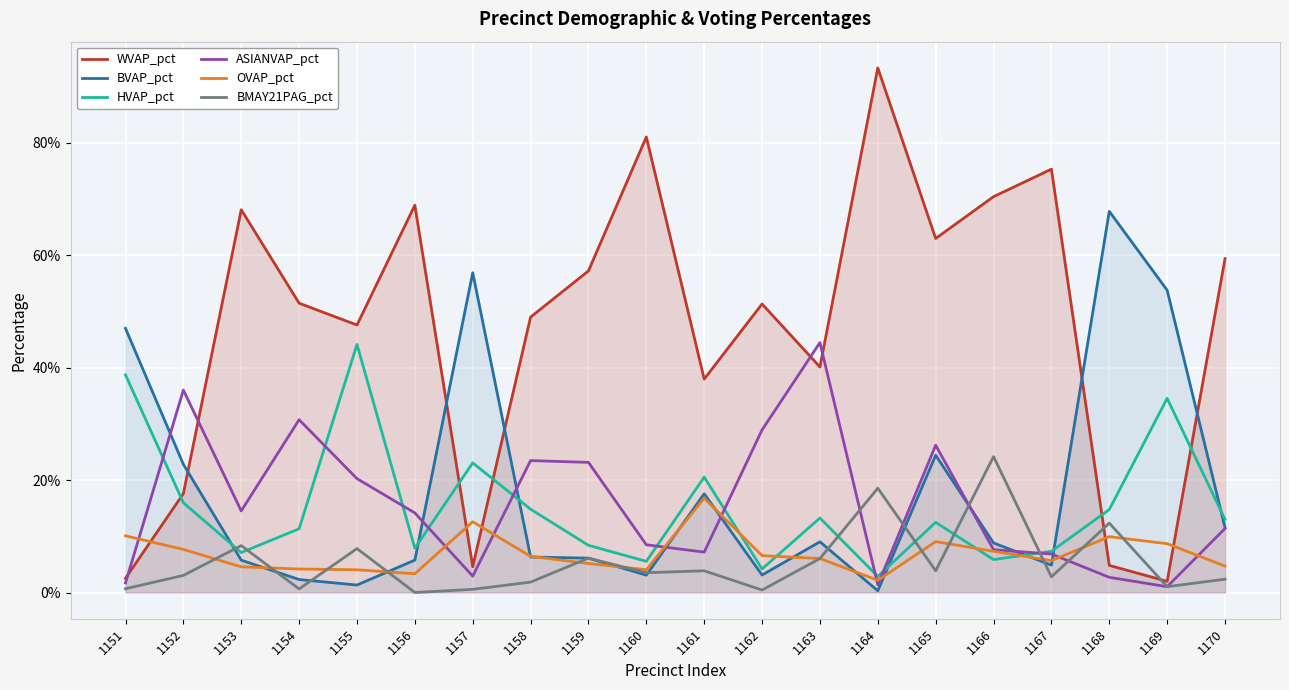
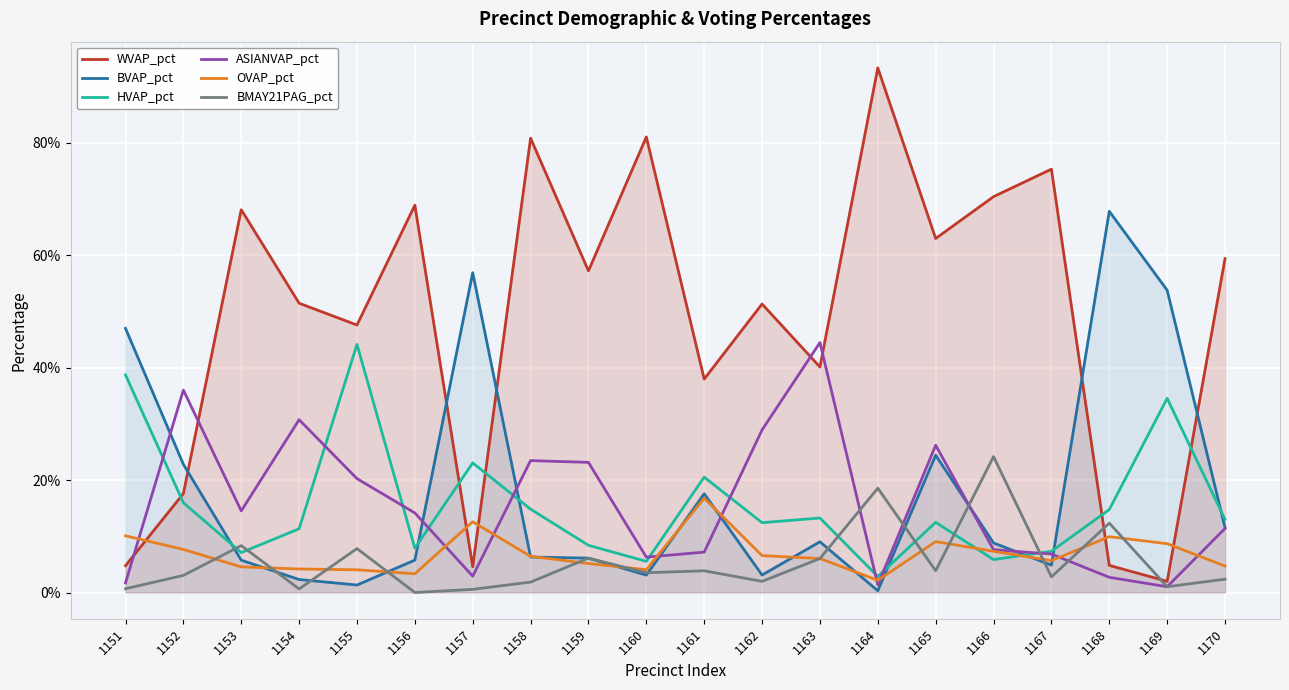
  {
    "WVAP_pct": {
-     "1151": "3%",
+     "1151": "5%",
      "1152": "18%",
      "1153": "68%",
      "1154": "51%",
      "1155": "48%",
      "1156": "69%",
      "1157": "5%",
-     "1158": "49%",
+     "1158": "81%",
      "1159": "57%",
      "1160": "81%",
      "1161": "38%",
      "1162": "51%",
      "1163": "40%",
      "1164": "93%",
      "1165": "63%",
      "1166": "70%",
      "1167": "75%",
      "1168": "5%",
      "1169": "2%",
      "1170": "59%"
    },
    "BVAP_pct": {
      "1151": "47%",
      "1152": "23%",
      "1153": "6%",
      "1154": "2%",
      "1155": "1%",
      "1156": "6%",
      "1157": "57%",
      "1161": "18%",
      "1162": "3%",
      "1163": "9%",
      "1164": "0%",
      "1165": "24%",
      "1166": "9%",
      "1167": "5%",
      "1168": "68%",
      "1169": "54%"
    },
    "HVAP_pct": {
      "1151": "39%",
      "1152": "16%",
      "1153": "7%",
      "1154": "11%",
      "1155": "44%",
      "1156": "8%",
      "1157": "23%",
      "1158": "15%",
      "1159": "8%",
      "1160": "6%",
      "1161": "21%",
-     "1162": "4%",
+     "1162": "12%",
      "1163": "13%",
      "1164": "3%",
      "1165": "12%",
      "1166": "6%",
      "1167": "7%",
      "1168": "15%",
      "1169": "35%",
      "1170": "13%"
    },
    "ASIANVAP_pct": {
      "1151": "2%",
      "1152": "36%",
      "1153": "15%",
      "1154": "31%",
      "1155": "20%",
      "1156": "14%",
      "1157": "3%",
      "1158": "23%",
      "1159": "23%",
-     "1160": "8%",
+     "1160": "6%",
      "1161": "7%",
      "1162": "29%",
      "1163": "44%",
      "1164": "1%",
      "1165": "26%",
      "1167": "7%",
      "1168": "3%"
    },
    "OVAP_pct": {
      "1151": "10%",
      "1152": "8%",
      "1153": "5%",
      "1154": "4%",
      "1155": "4%",
      "1156": "3%",
      "1157": "13%",
      "1159": "5%",
      "1160": "4%",
      "1161": "17%",
      "1162": "7%",
      "1164": "2%",
      "1165": "9%",
      "1167": "6%",
      "1168": "10%",
      "1169": "9%",
      "1170": "5%"
    },
    "BMAY21PAG_pct": {
      "1151": "1%",
      "1152": "3%",
      "1153": "8%",
      "1154": "1%",
      "1155": "8%",
      "1156": "0%",
      "1157": "1%",
      "1158": "2%",
      "1161": "4%",
-     "1162": "0%",
+     "1162": "2%",
      "1164": "19%",
      "1165": "4%",
      "1166": "24%",
      "1167": "3%",
      "1168": "12%",
      "1170": "2%"
    }
  }
